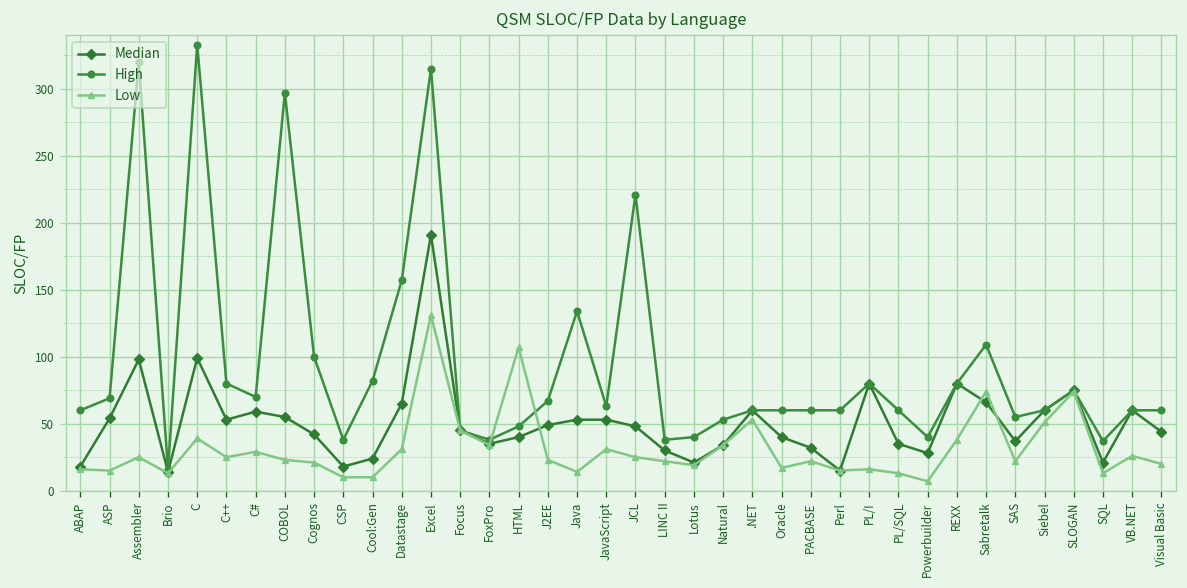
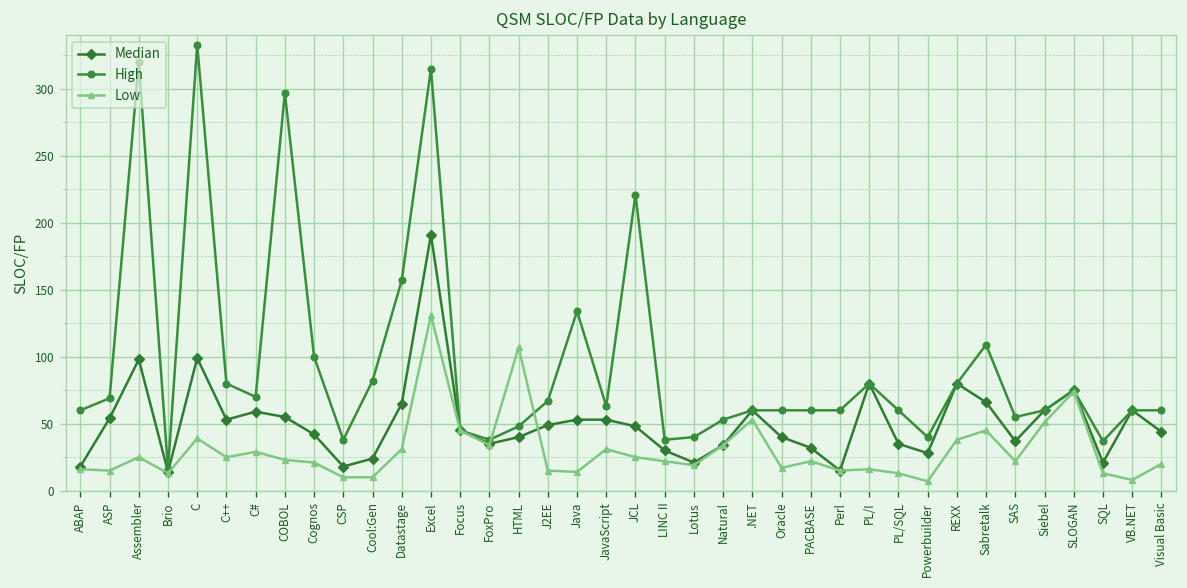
  {
    "Low": {
      "ASP": 15,
      "Assembler": 25,
      "C": 39,
      "C++": 25,
      "C#": 29,
      "COBOL": 23,
      "Cognos": 21,
      "CSP": 10,
      "Cool:Gen": 10,
      "Datastage": 31,
      "Excel": 131,
      "HTML": 107,
-     "J2EE": 23,
+     "J2EE": 15,
      "Java": 14,
      "JavaScript": 31,
      "JCL": 25,
      "LINC II": 22,
      ".NET": 53,
      "Oracle": 17,
      "PACBASE": 22,
      "PL/I": 16,
      "PL/SQL": 13,
      "Powerbuilder": 7,
      "REXX": 38,
-     "Sabretalk": 74,
+     "Sabretalk": 45,
      "SAS": 22,
      "Siebel": 51,
      "SQL": 13,
-     "VB.NET": 26,
+     "VB.NET": 8,
      "Visual Basic": 20
    }
  }
